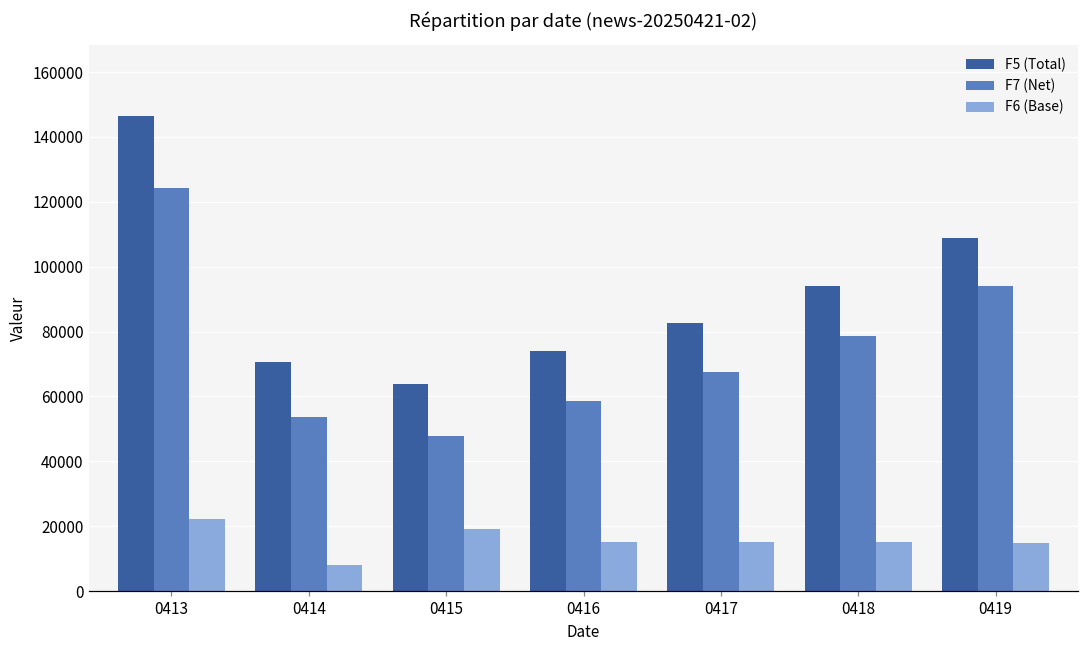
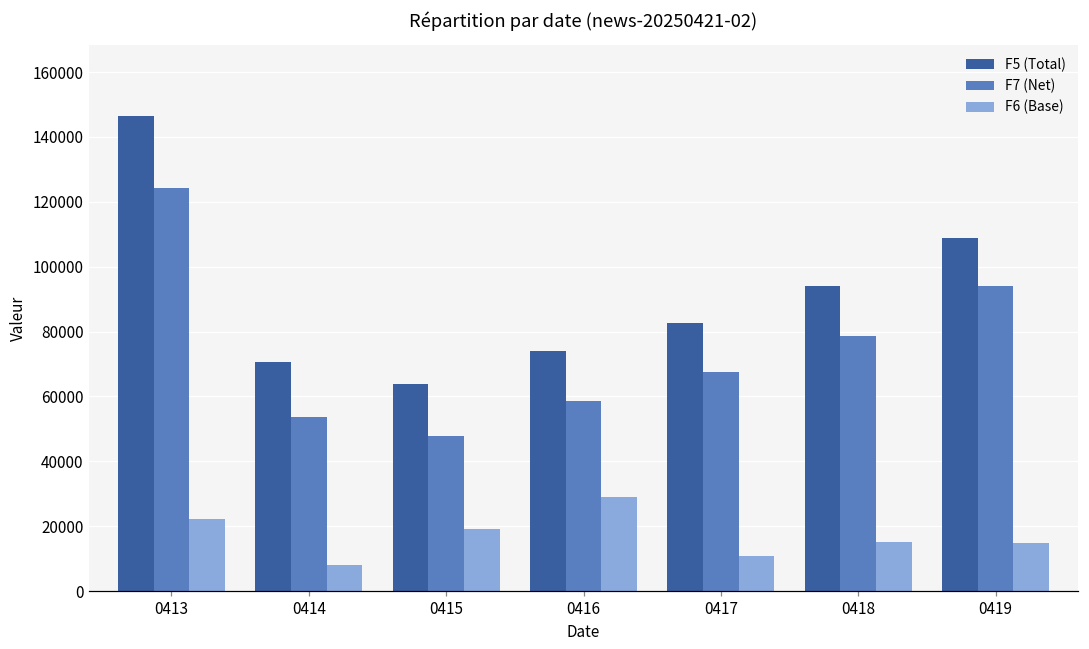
  {
    "F6 (Base)": {
      "0413": 22000,
      "0414": 8000,
      "0415": 19000,
-     "0416": 15000,
-     "0417": 15000,
+     "0416": 29000,
+     "0417": 11000,
      "0418": 15000,
      "0419": 15000
    }
  }
